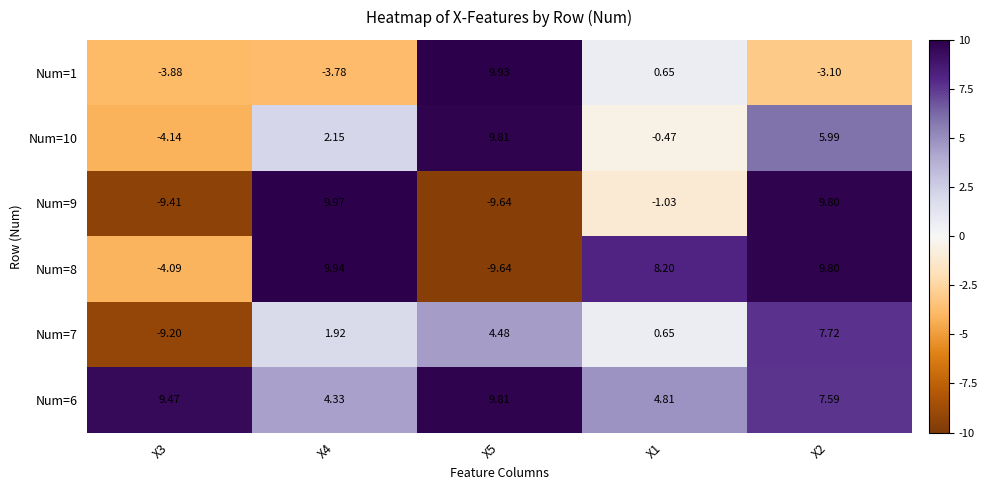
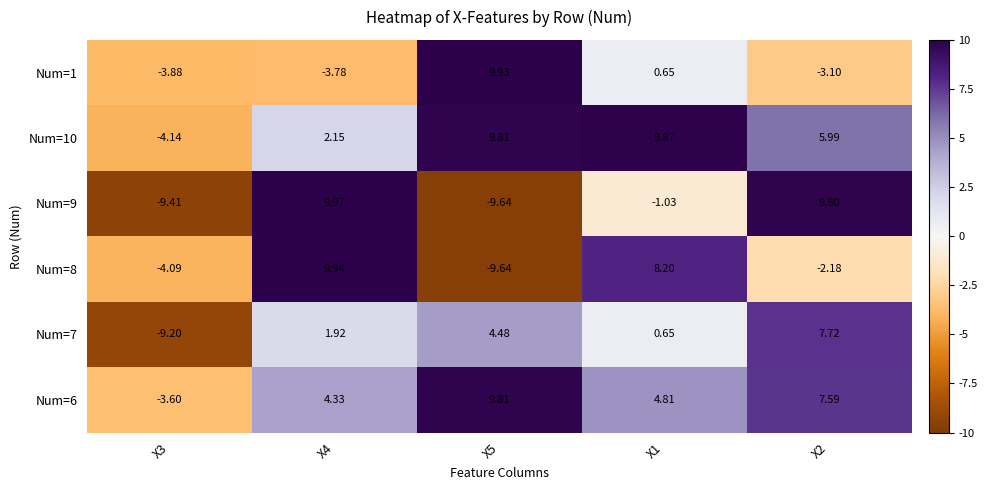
  {
    "Num=1": {
      "X3": -3.88,
      "X4": -3.78,
      "X5": 9.93,
      "X1": 0.65,
      "X2": -3.10
    },
    "Num=10": {
      "X3": -4.14,
      "X4": 2.15,
      "X5": 9.81,
-     "X1": -0.47,
+     "X1": 9.87,
      "X2": 5.99
    },
    "Num=9": {
      "X3": -9.41,
      "X4": 9.97,
      "X5": -9.64,
      "X1": -1.03,
      "X2": 9.80
    },
    "Num=8": {
      "X3": -4.09,
      "X4": 9.94,
      "X5": -9.64,
      "X1": 8.20,
-     "X2": 9.80
+     "X2": -2.18
    },
    "Num=7": {
      "X3": -9.20,
      "X4": 1.92,
      "X5": 4.48,
      "X1": 0.65,
      "X2": 7.72
    },
    "Num=6": {
-     "X3": 9.47,
+     "X3": -3.60,
      "X4": 4.33,
      "X5": 9.81,
      "X1": 4.81,
      "X2": 7.59
    }
  }
